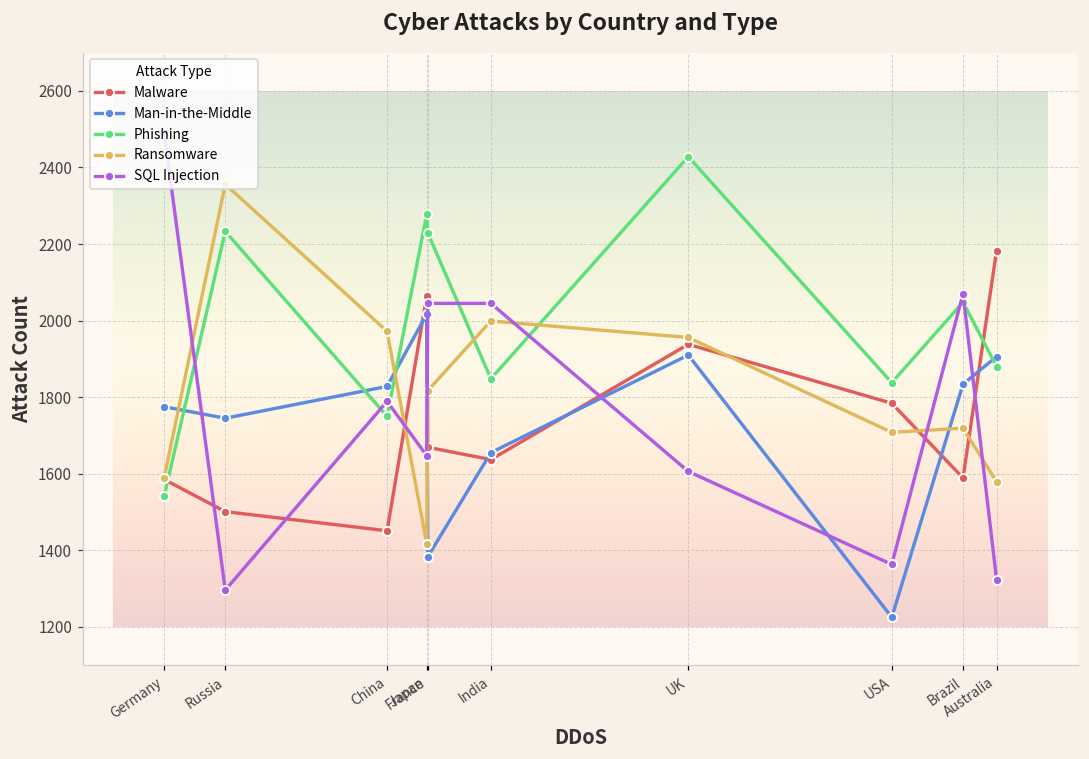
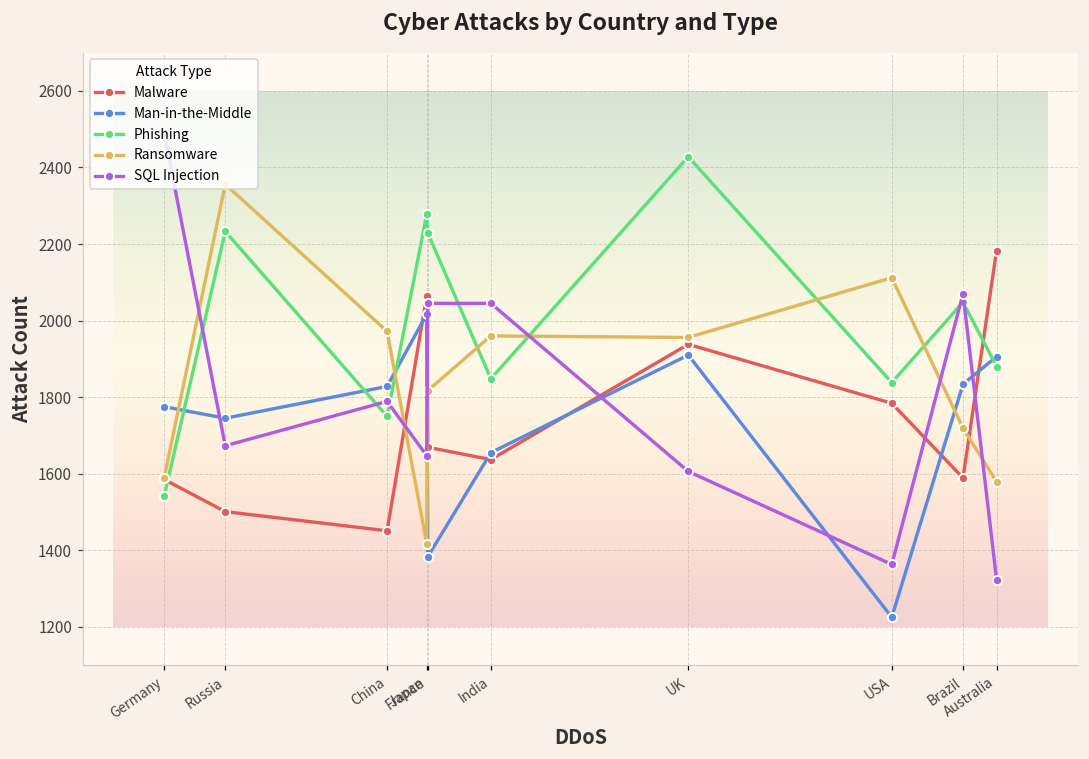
  {
    "Malware": {
      "Russia": 1500,
      "China": 1450,
      "Japan": 2070,
      "France": 1670,
      "India": 1640,
      "UK": 1940,
      "USA": 1780,
      "Brazil": 1590,
      "Australia": 2180
    },
    "Man-in-the-Middle": {
      "Germany": 1780,
      "Russia": 1750,
      "China": 1830,
      "Japan": 2020,
      "France": 1380,
      "India": 1660,
      "UK": 1910,
      "USA": 1230,
      "Brazil": 1830,
      "Australia": 1910
    },
    "Phishing": {
      "Germany": 1540,
      "Russia": 2230,
      "China": 1750,
      "Japan": 2280,
      "France": 2230,
      "India": 1850,
      "UK": 2430,
      "USA": 1840,
      "Brazil": 2050,
      "Australia": 1880
    },
    "Ransomware": {
      "China": 1970,
      "Japan": 1420,
      "France": 1820,
-     "India": 2000,
+     "India": 1960,
      "UK": 1960,
-     "USA": 1710,
+     "USA": 2110,
      "Brazil": 1720,
      "Australia": 1580
    },
    "SQL Injection": {
-     "Russia": 1300,
+     "Russia": 1670,
      "China": 1790,
      "Japan": 1650,
      "France": 2050,
      "India": 2050,
      "UK": 1610,
      "USA": 1360,
      "Brazil": 2070,
      "Australia": 1320
    }
  }
